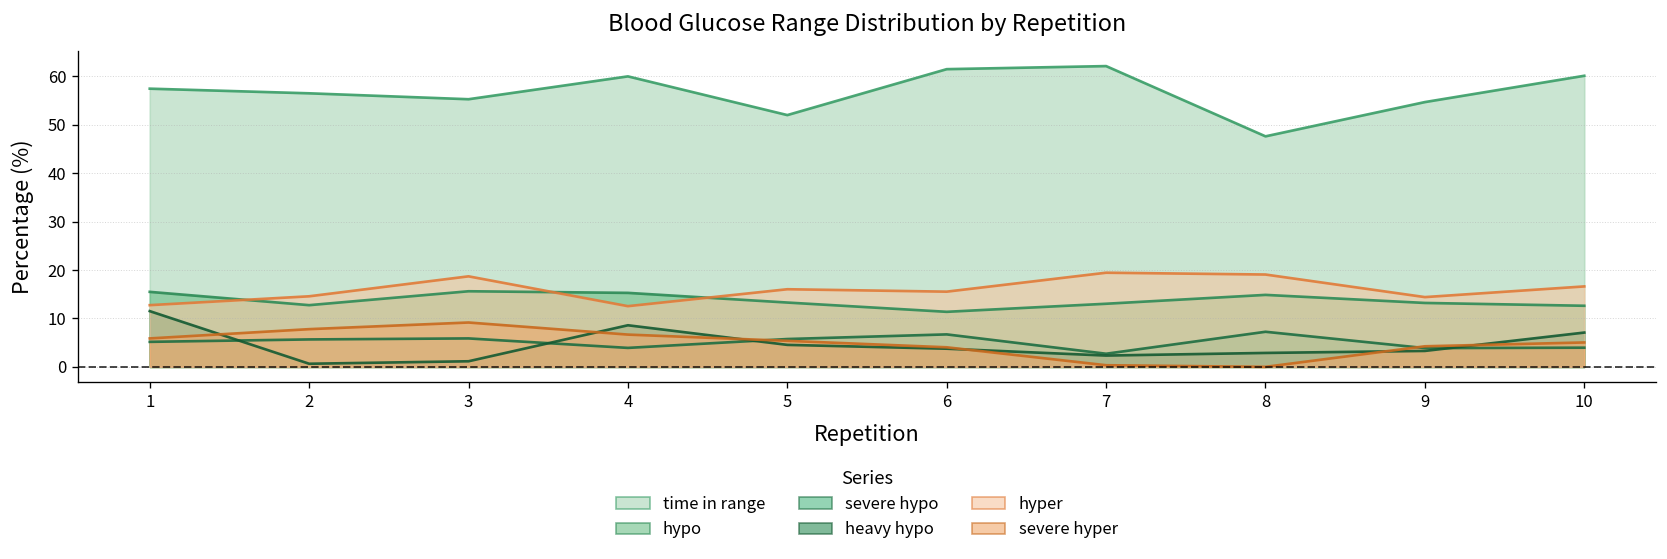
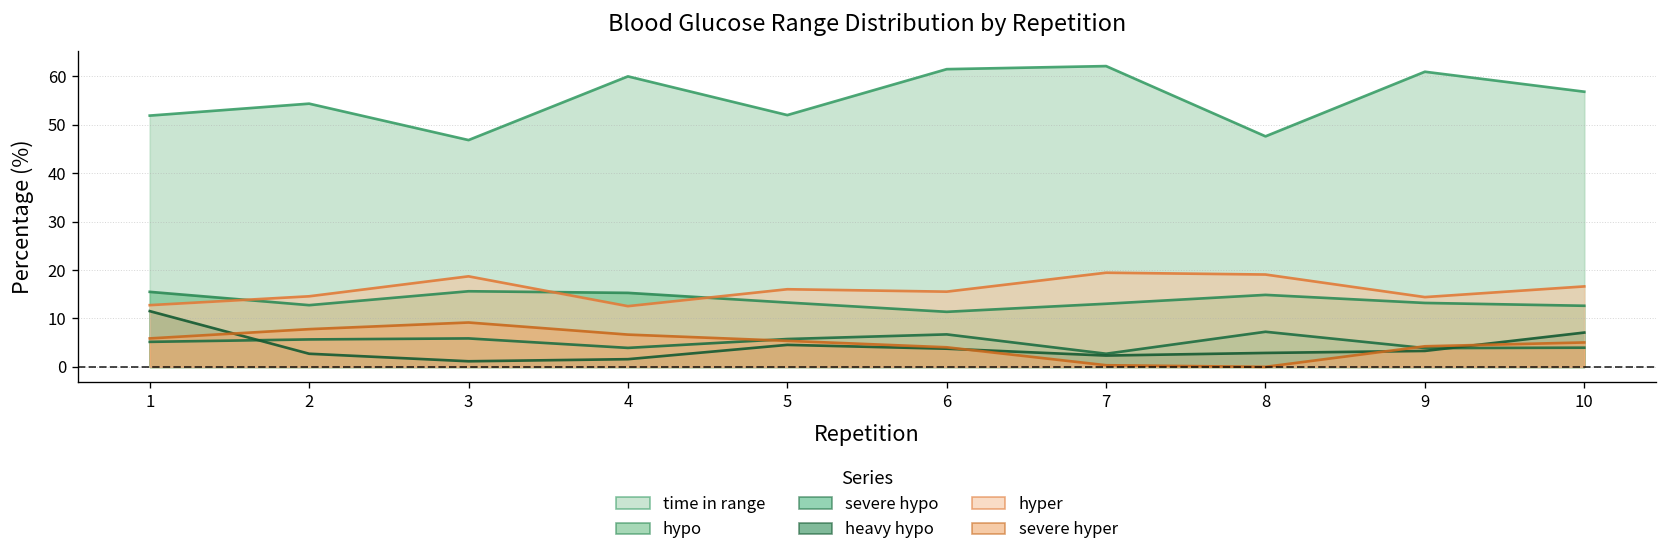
  {
    "time in range": {
-     "1": 57,
-     "2": 57,
-     "3": 55,
+     "1": 52,
+     "2": 54,
+     "3": 47,
      "4": 60,
      "5": 52,
      "6": 62,
      "7": 62,
      "8": 48,
-     "9": 55,
-     "10": 60
+     "9": 61,
+     "10": 57
    },
    "heavy hypo": {
      "1": 12,
-     "2": 1,
+     "2": 3,
      "3": 1,
-     "4": 9,
+     "4": 2,
      "5": 5,
      "8": 3,
      "10": 7
    }
  }
